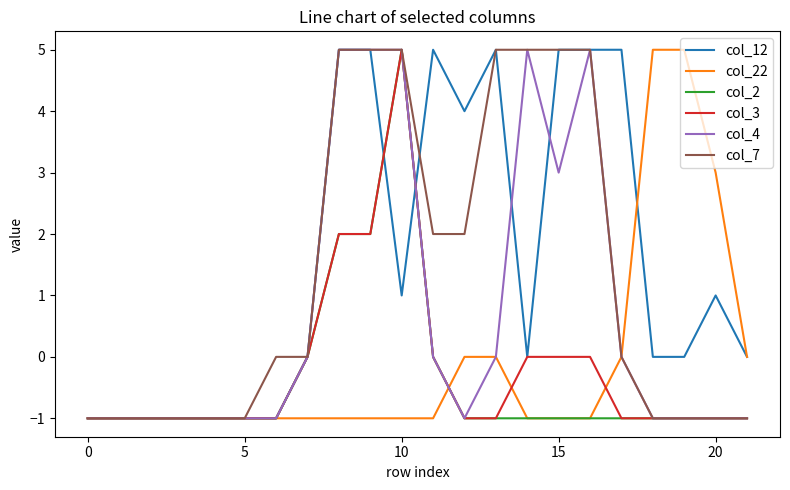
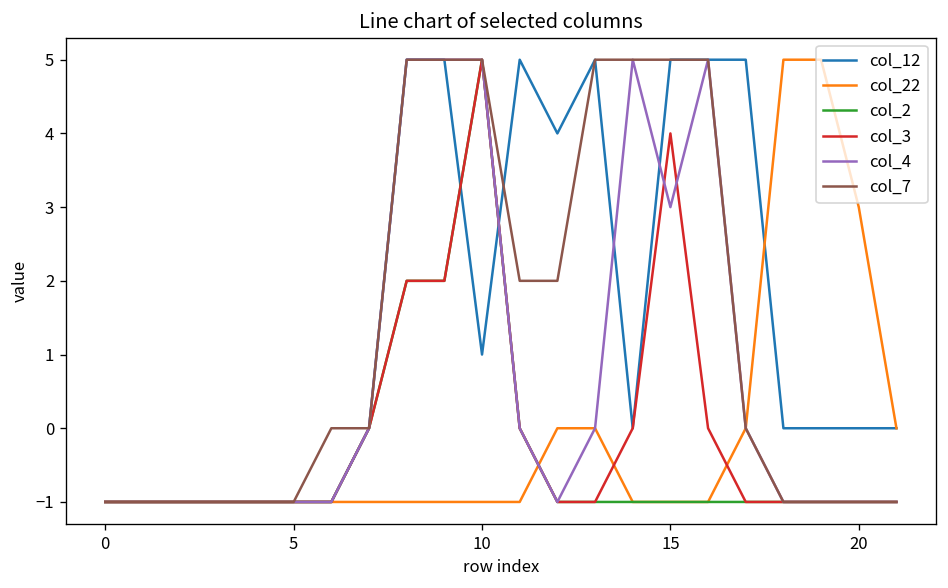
  {
    "col_12": {
      "10": 1,
-     "20": 1
+     "20": 0
    },
    "col_22": {
      "10": -1,
      "20": 3
    },
    "col_3": {
-     "15": 0
+     "15": 4
    },
    "col_4": {
      "15": 3
    }
  }
